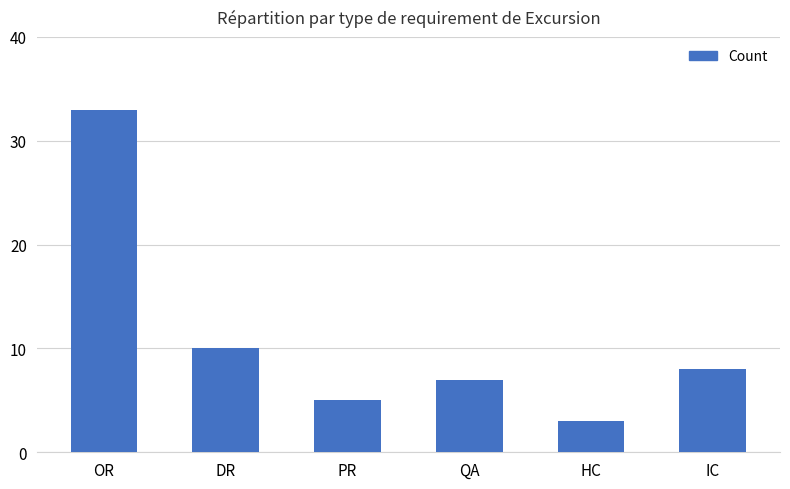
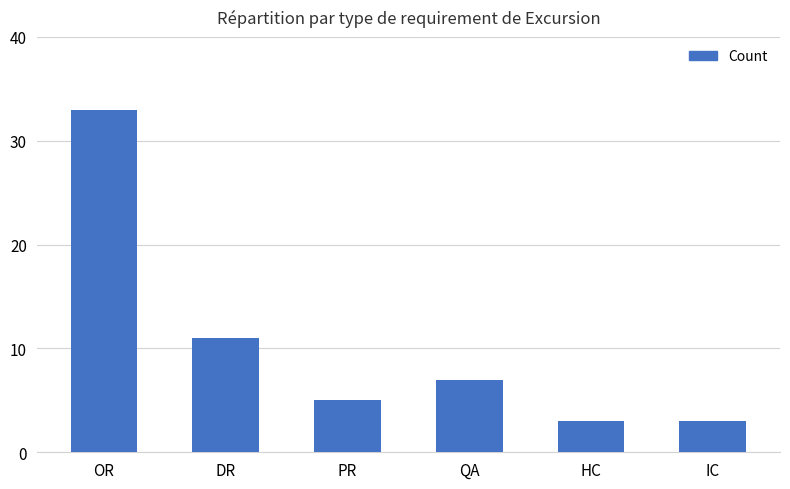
  {
    "OR": 33,
-   "DR": 10,
+   "DR": 11,
    "PR": 5,
    "QA": 7,
    "HC": 3,
-   "IC": 8
+   "IC": 3
  }
